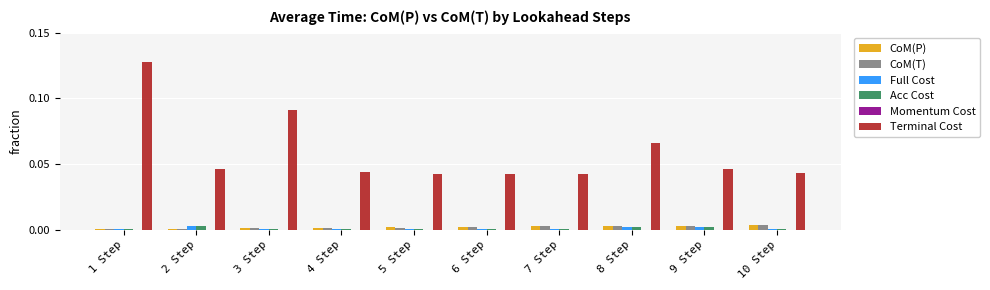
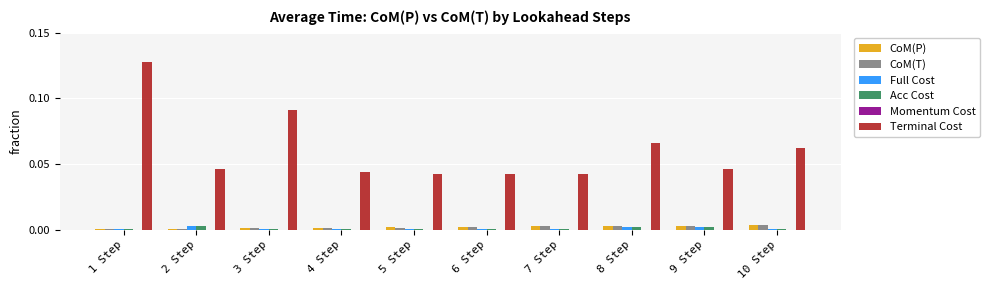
  {
    "CoM(P)": {
      "6 Step": 0.002,
      "7 Step": 0.003,
      "8 Step": 0.003,
      "9 Step": 0.003,
      "10 Step": 0.004
    },
    "CoM(T)": {
      "6 Step": 0.002,
      "7 Step": 0.003,
      "8 Step": 0.003,
      "9 Step": 0.003,
      "10 Step": 0.004
    },
    "Full Cost": {
      "2 Step": 0.003,
      "8 Step": 0.002,
      "9 Step": 0.002
    },
    "Acc Cost": {
      "2 Step": 0.003,
      "8 Step": 0.002,
      "9 Step": 0.002
    },
    "Terminal Cost": {
      "1 Step": 0.128,
      "2 Step": 0.047,
      "3 Step": 0.091,
      "4 Step": 0.044,
      "5 Step": 0.042,
      "6 Step": 0.042,
      "7 Step": 0.042,
      "8 Step": 0.066,
      "9 Step": 0.047,
-     "10 Step": 0.043
+     "10 Step": 0.062
    }
  }
